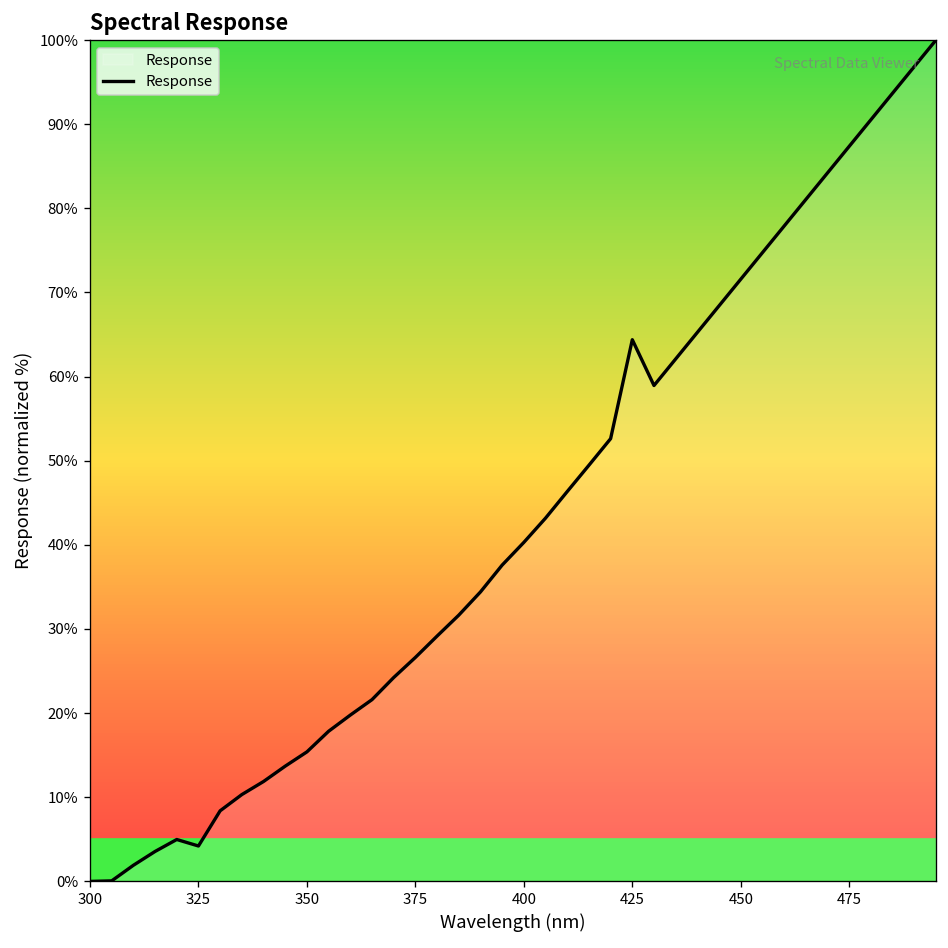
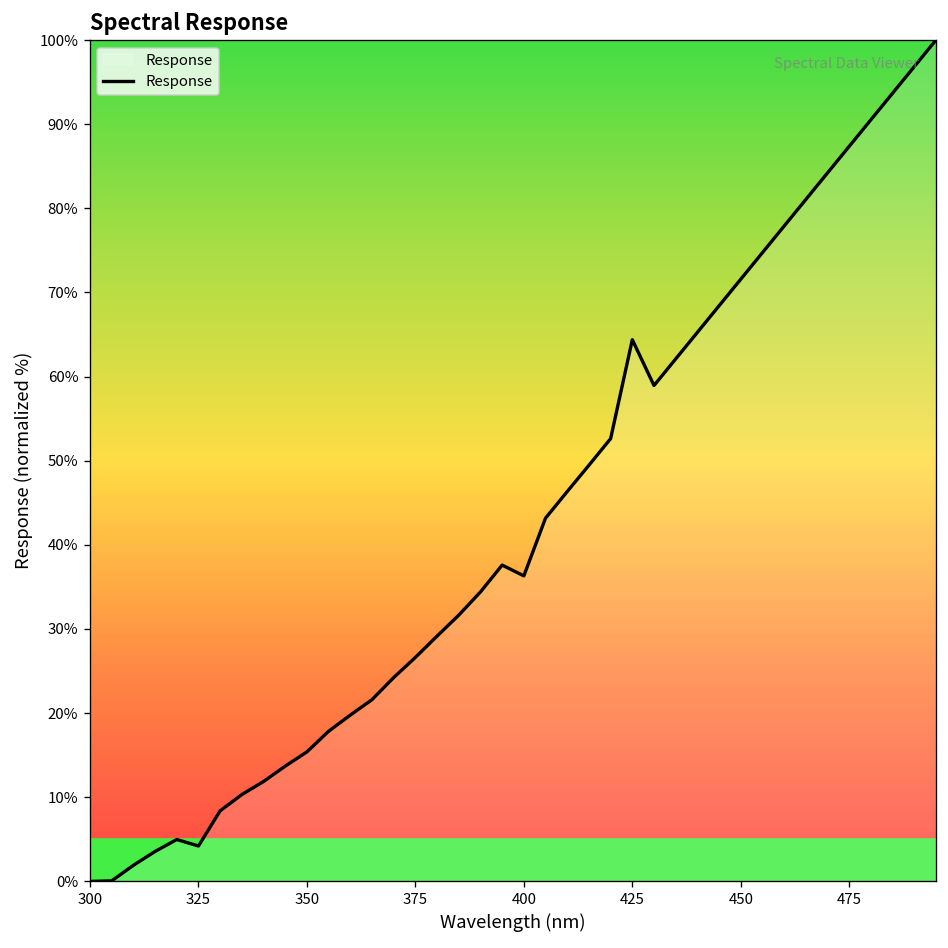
  {
    "350": "15%",
    "375": "27%",
-   "400": "40%",
+   "400": "36%",
    "425": "64%",
    "450": "72%",
    "475": "87%"
  }
